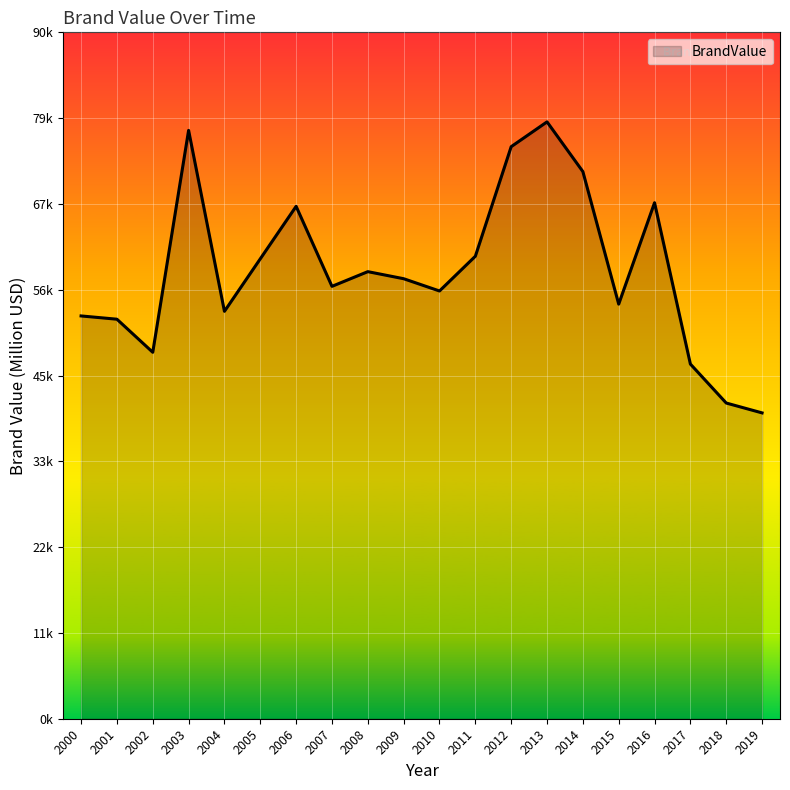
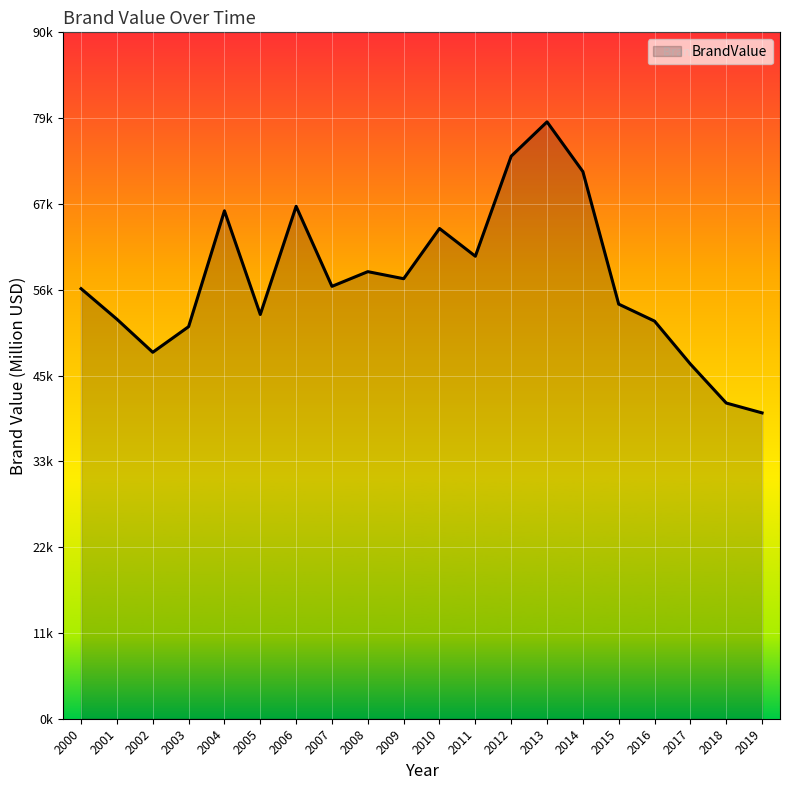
  {
-   "2000": 53000,
+   "2000": 57000,
    "2001": 53000,
    "2002": 48000,
-   "2003": 78000,
-   "2004": 54000,
-   "2005": 61000,
+   "2003": 52000,
+   "2004": 67000,
+   "2005": 53000,
    "2006": 68000,
    "2007": 57000,
    "2008": 59000,
    "2009": 58000,
-   "2010": 56000,
+   "2010": 65000,
    "2011": 61000,
-   "2012": 76000,
+   "2012": 74000,
    "2013": 79000,
    "2014": 72000,
    "2015": 55000,
-   "2016": 68000,
+   "2016": 53000,
    "2017": 47000,
    "2018": 42000,
    "2019": 40000
  }
